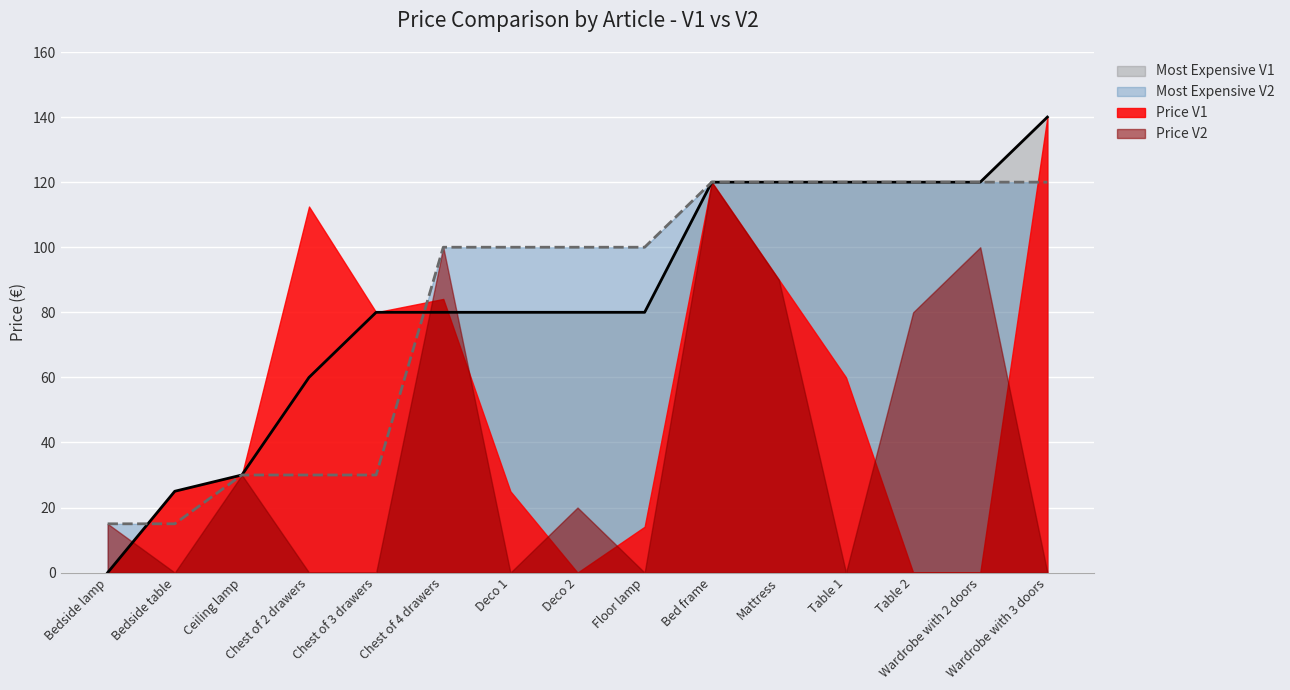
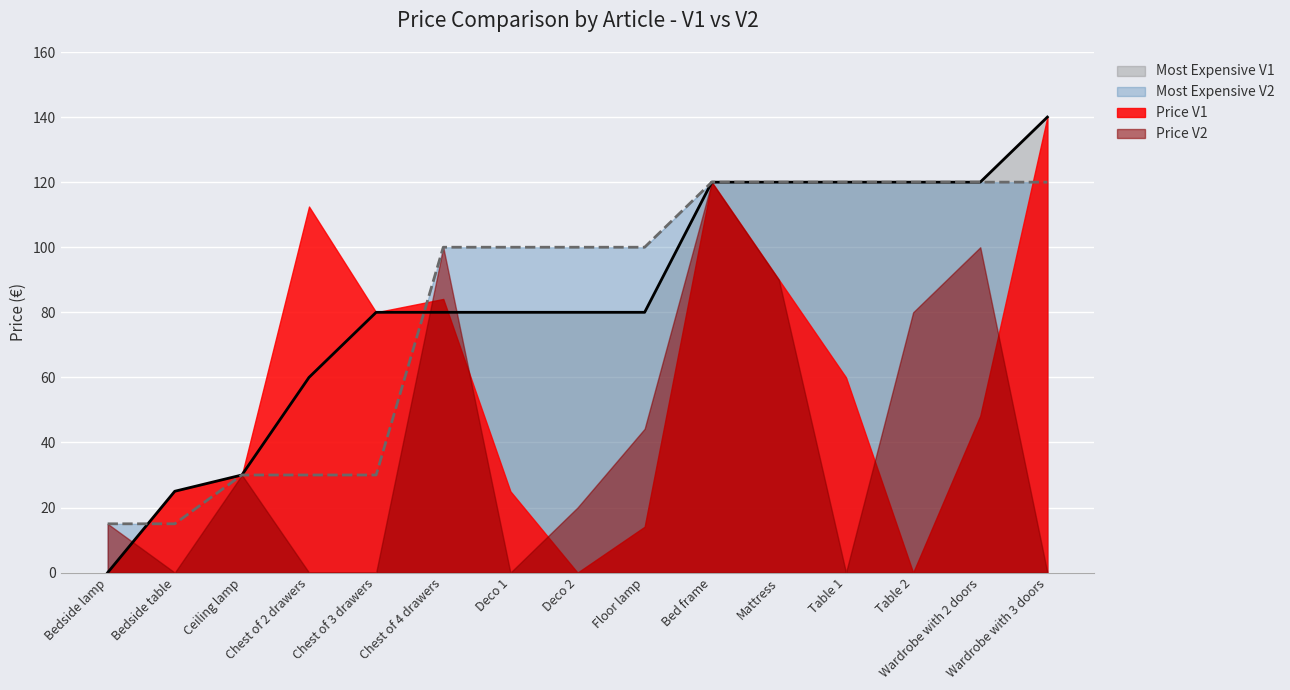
  {
    "Price V1": {
      "Chest of 2 drawers": 113,
      "Chest of 4 drawers": 84,
      "Deco 1": 25,
      "Deco 2": 0,
      "Floor lamp": 14,
      "Table 1": 60,
      "Table 2": 0,
-     "Wardrobe with 2 doors": 0
+     "Wardrobe with 2 doors": 48
    },
    "Price V2": {
      "Bedside table": 0,
      "Chest of 2 drawers": 0,
      "Chest of 3 drawers": 0,
      "Deco 1": 0,
      "Deco 2": 20,
-     "Floor lamp": 0,
+     "Floor lamp": 44,
      "Table 1": 0,
      "Table 2": 80,
      "Wardrobe with 2 doors": 100,
      "Wardrobe with 3 doors": 0
    }
  }
